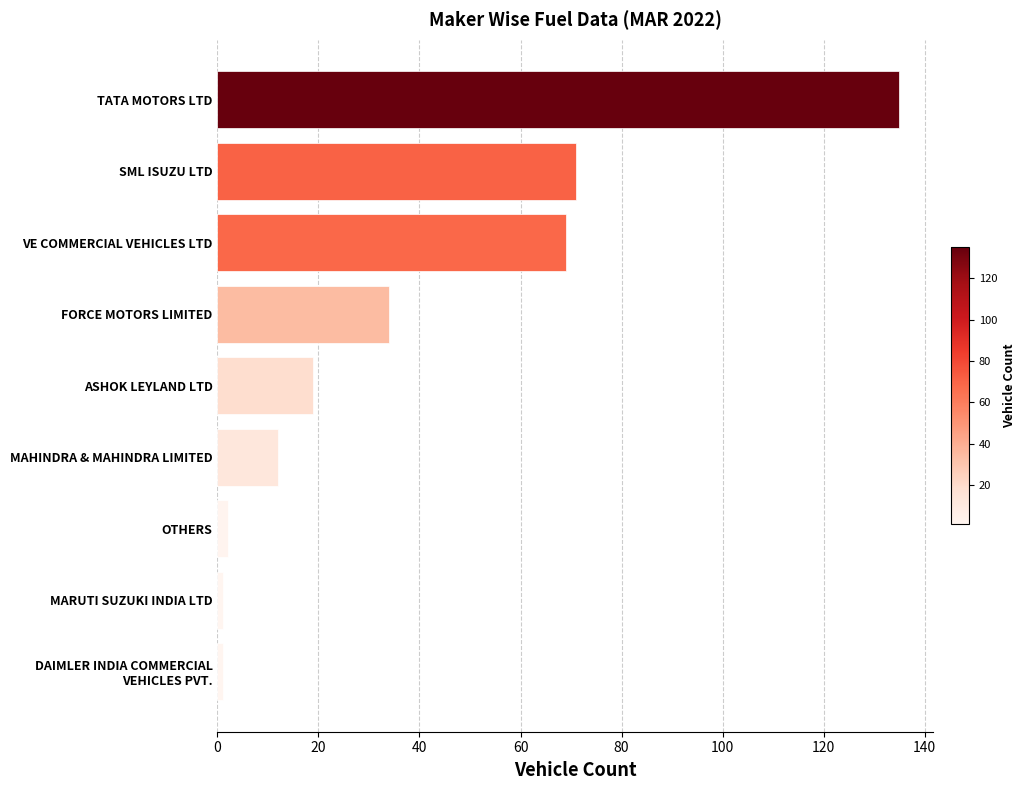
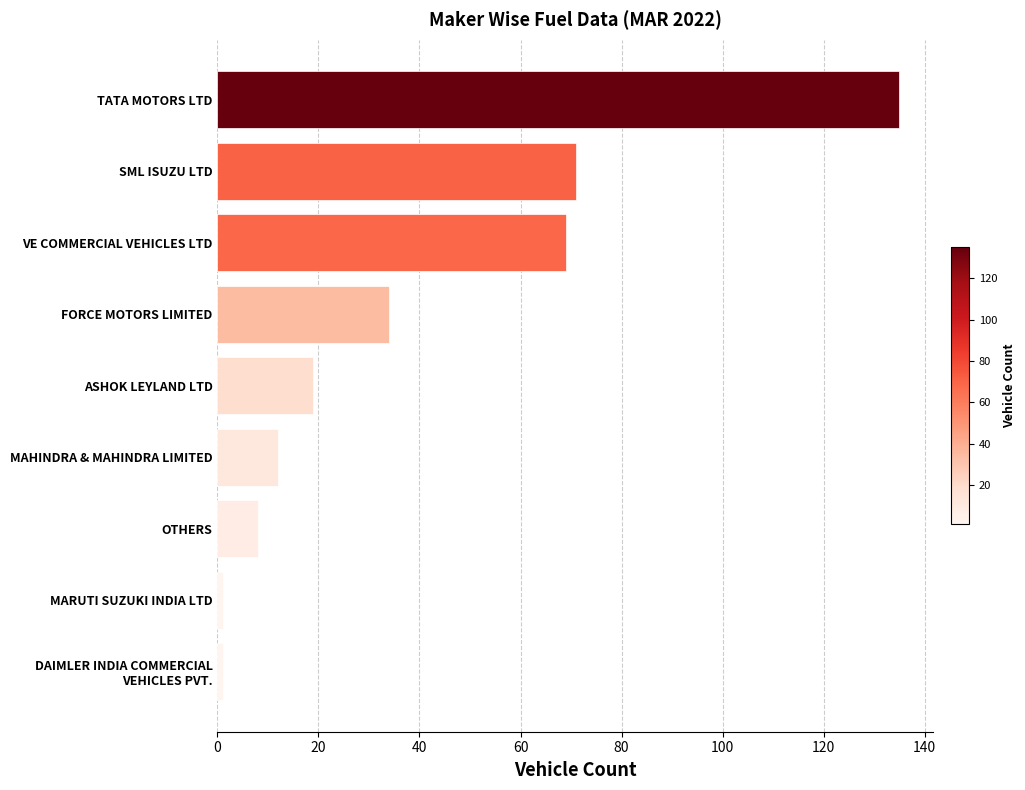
  {
    "TATA MOTORS LTD": 135,
    "SML ISUZU LTD": 71,
    "VE COMMERCIAL VEHICLES LTD": 69,
    "FORCE MOTORS LIMITED": 34,
    "ASHOK LEYLAND LTD": 19,
    "MAHINDRA & MAHINDRA LIMITED": 12,
-   "OTHERS": 2,
+   "OTHERS": 8,
    "MARUTI SUZUKI INDIA LTD": 1,
    "DAIMLER INDIA COMMERCIAL VEHICLES PVT.": 1
  }
